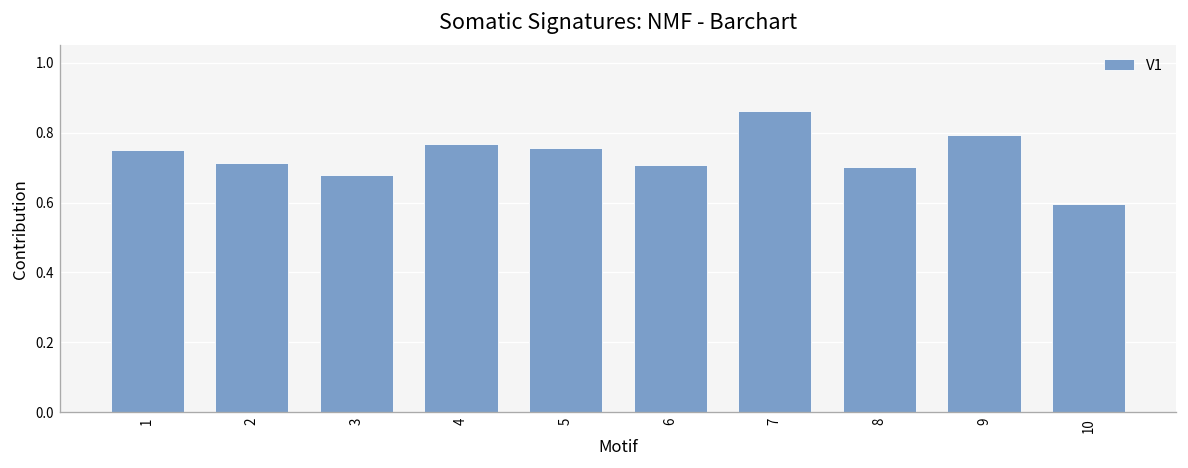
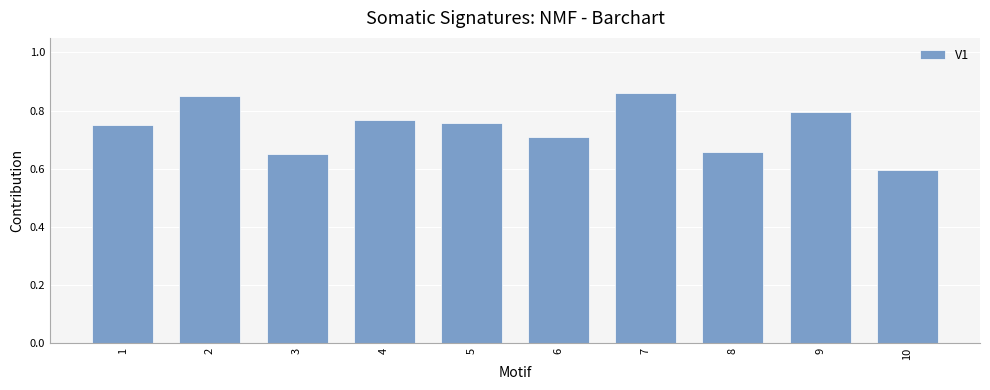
  {
    "1": 0.75,
-   "2": 0.71,
-   "3": 0.68,
+   "2": 0.85,
+   "3": 0.65,
    "4": 0.77,
    "5": 0.76,
    "6": 0.71,
    "7": 0.86,
-   "8": 0.70,
+   "8": 0.66,
    "9": 0.79,
    "10": 0.59
  }
